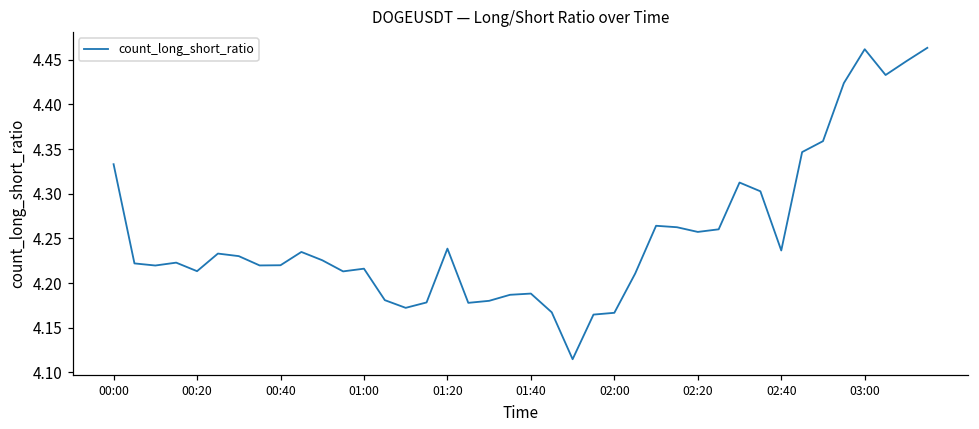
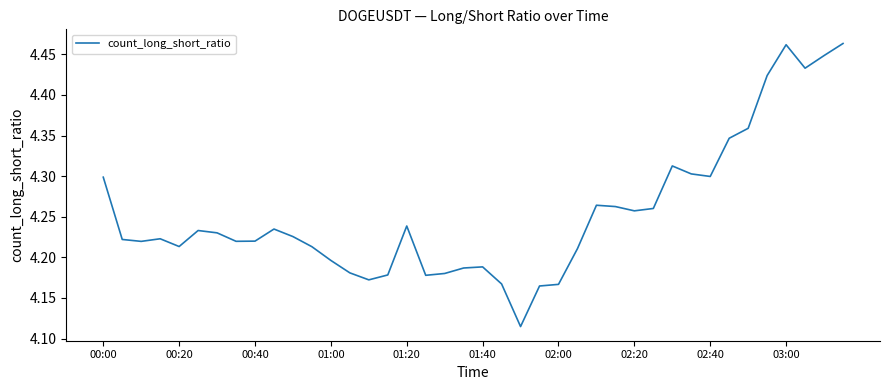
  {
-   "00:00": 4.33,
+   "00:00": 4.30,
    "00:20": 4.21,
    "00:40": 4.22,
-   "01:00": 4.22,
+   "01:00": 4.20,
    "01:20": 4.24,
    "01:40": 4.19,
    "02:00": 4.17,
    "02:20": 4.26,
-   "02:40": 4.24,
+   "02:40": 4.30,
    "03:00": 4.46
  }
